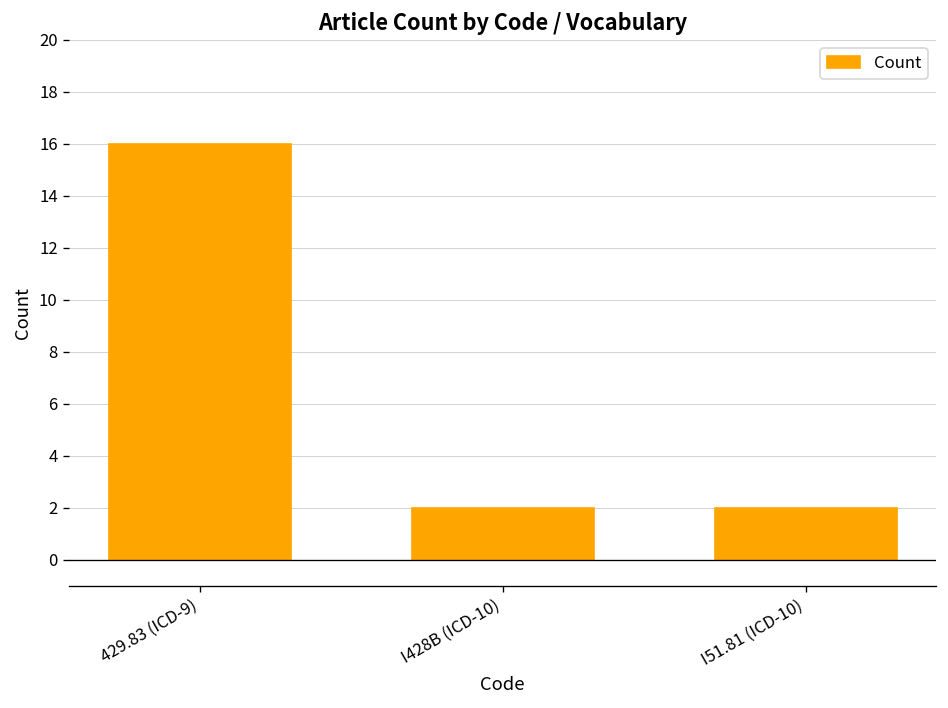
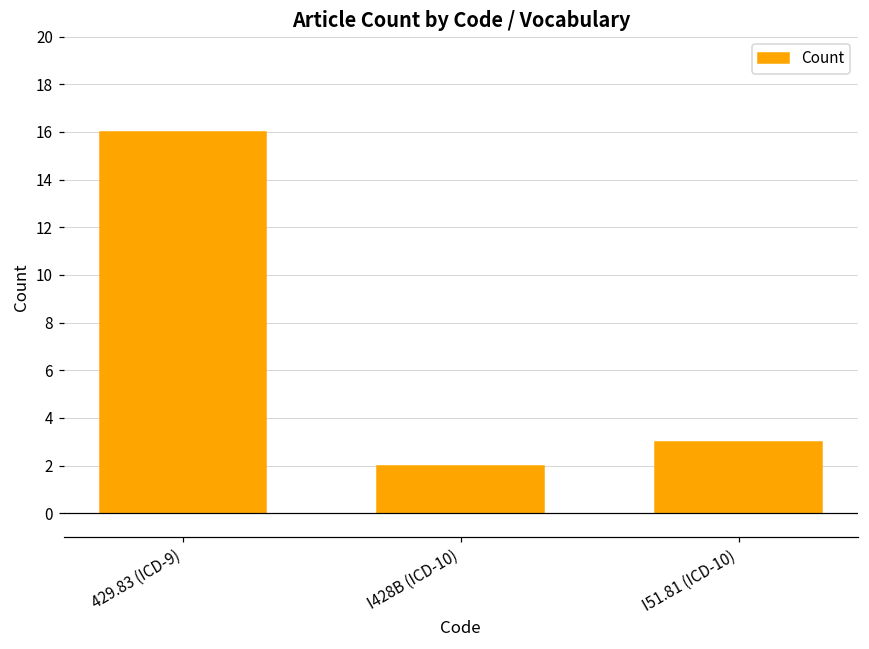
  {
    "429.83 (ICD-9)": 16,
    "I428B (ICD-10)": 2,
-   "I51.81 (ICD-10)": 2
+   "I51.81 (ICD-10)": 3
  }
